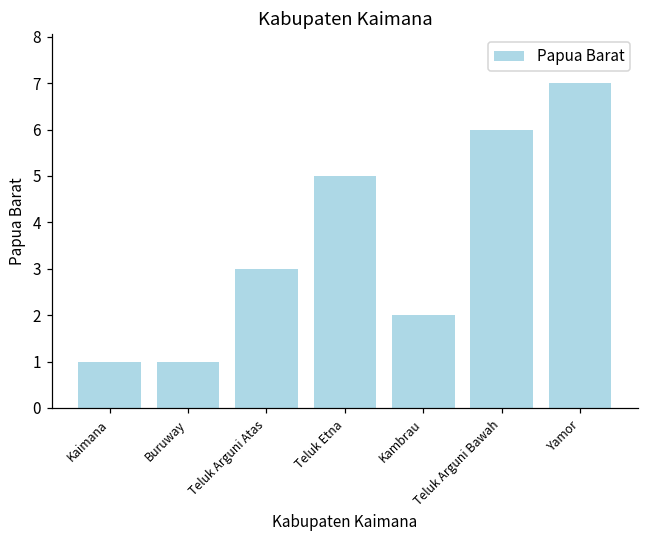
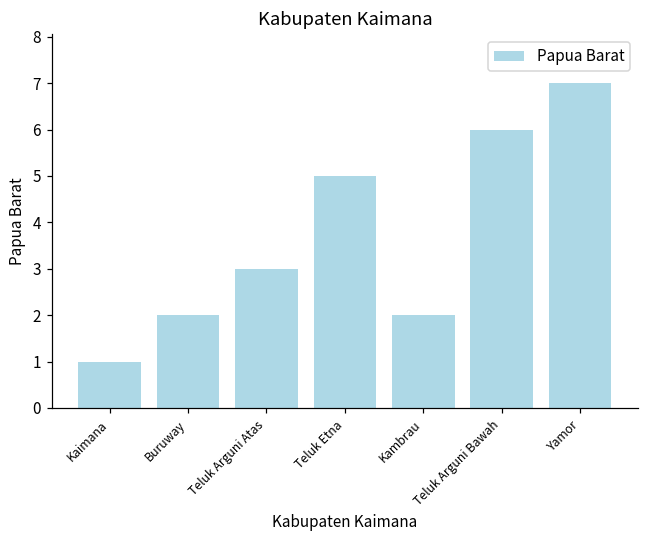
  {
    "Kaimana": 1,
-   "Buruway": 1,
+   "Buruway": 2,
    "Teluk Arguni Atas": 3,
    "Teluk Etna": 5,
    "Kambrau": 2,
    "Teluk Arguni Bawah": 6,
    "Yamor": 7
  }
